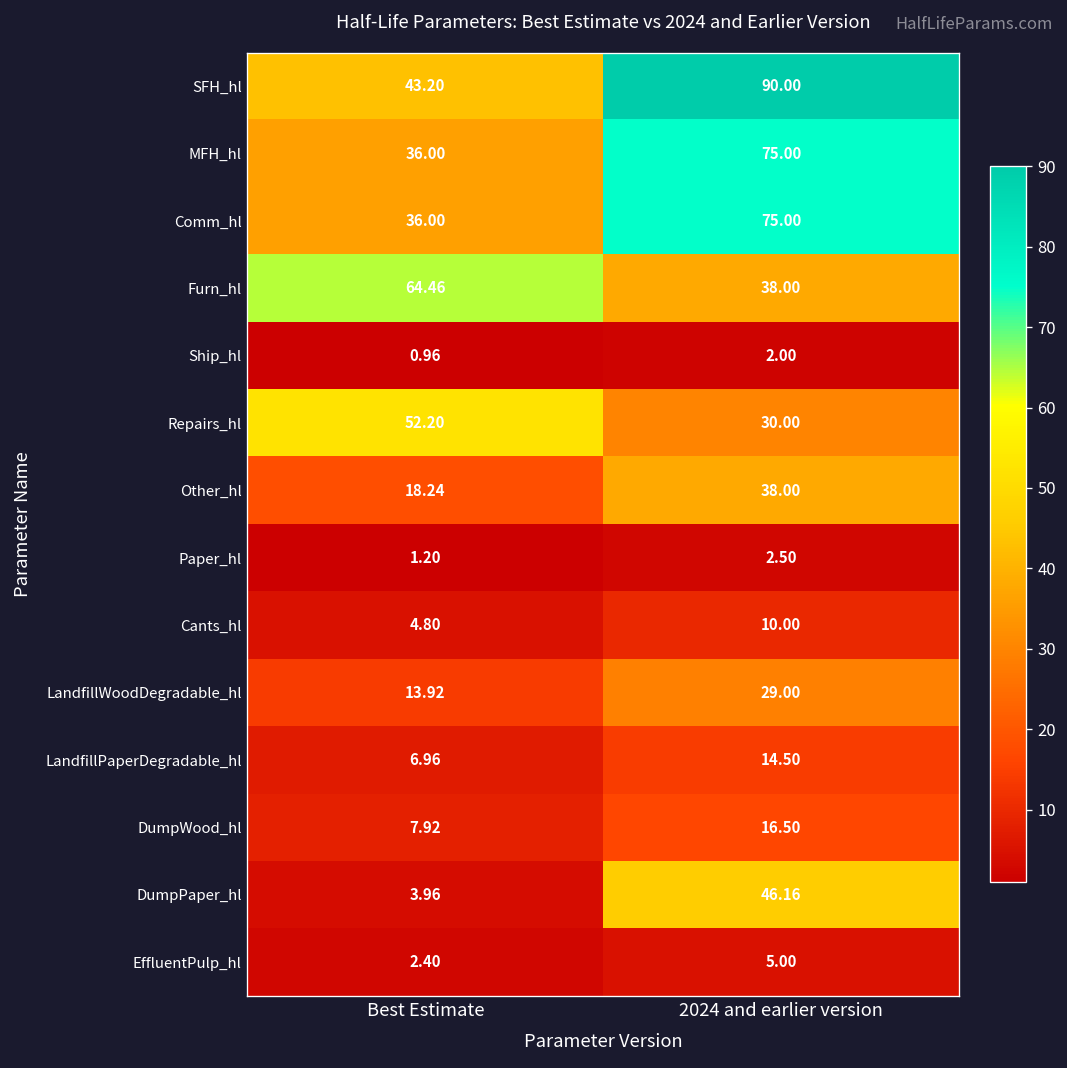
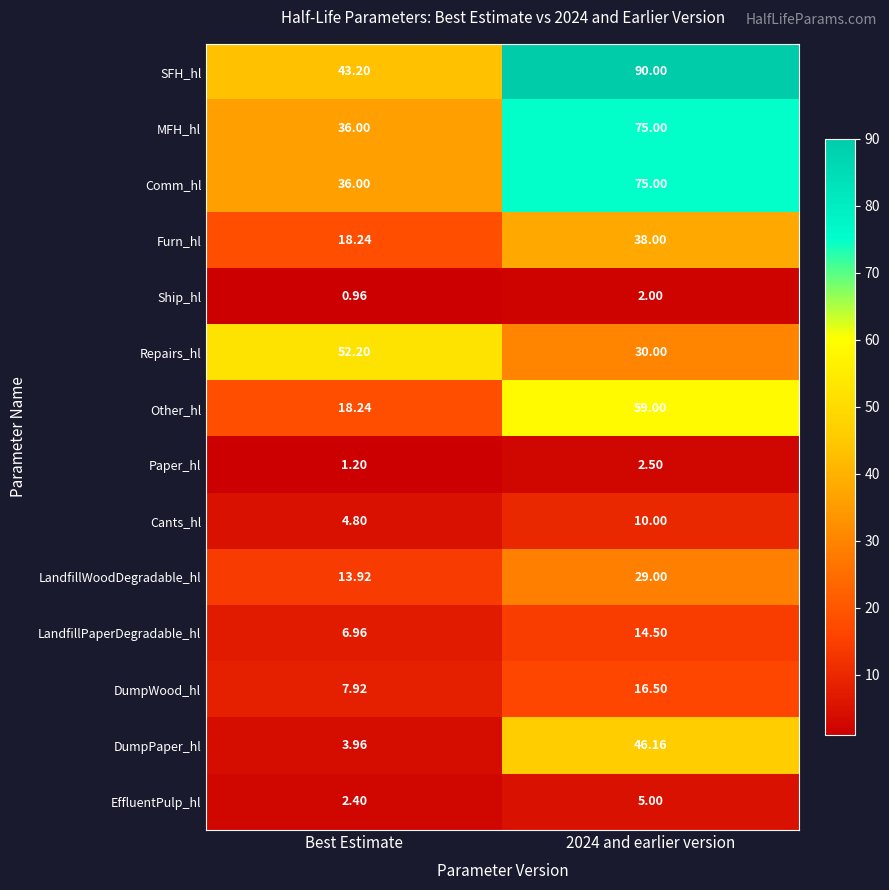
  {
    "SFH_hl": {
      "Best Estimate": 43.20,
      "2024 and earlier version": 90.00
    },
    "MFH_hl": {
      "Best Estimate": 36.00,
      "2024 and earlier version": 75.00
    },
    "Comm_hl": {
      "Best Estimate": 36.00,
      "2024 and earlier version": 75.00
    },
    "Furn_hl": {
-     "Best Estimate": 64.46,
+     "Best Estimate": 18.24,
      "2024 and earlier version": 38.00
    },
    "Ship_hl": {
      "Best Estimate": 0.96,
      "2024 and earlier version": 2.00
    },
    "Repairs_hl": {
      "Best Estimate": 52.20,
      "2024 and earlier version": 30.00
    },
    "Other_hl": {
      "Best Estimate": 18.24,
-     "2024 and earlier version": 38.00
+     "2024 and earlier version": 59.00
    },
    "Paper_hl": {
      "Best Estimate": 1.20,
      "2024 and earlier version": 2.50
    },
    "Cants_hl": {
      "Best Estimate": 4.80,
      "2024 and earlier version": 10.00
    },
    "LandfillWoodDegradable_hl": {
      "Best Estimate": 13.92,
      "2024 and earlier version": 29.00
    },
    "LandfillPaperDegradable_hl": {
      "Best Estimate": 6.96,
      "2024 and earlier version": 14.50
    },
    "DumpWood_hl": {
      "Best Estimate": 7.92,
      "2024 and earlier version": 16.50
    },
    "DumpPaper_hl": {
      "Best Estimate": 3.96,
      "2024 and earlier version": 46.16
    },
    "EffluentPulp_hl": {
      "Best Estimate": 2.40,
      "2024 and earlier version": 5.00
    }
  }
